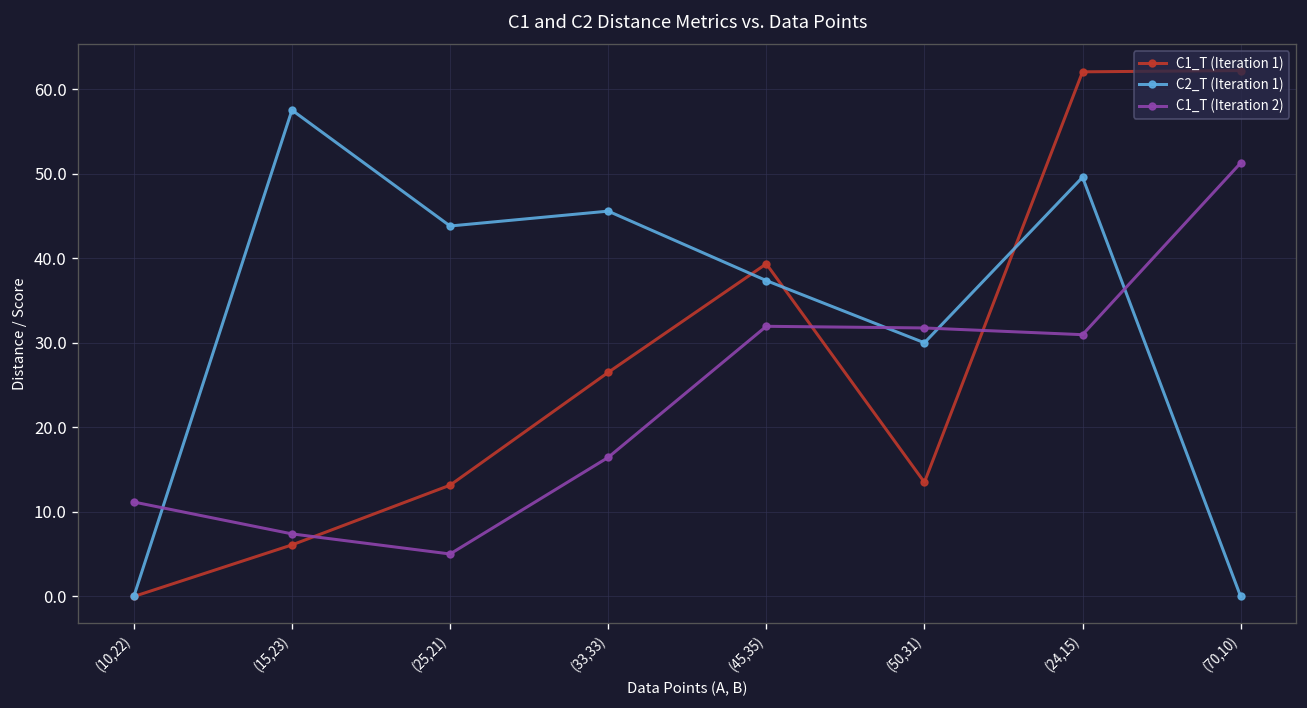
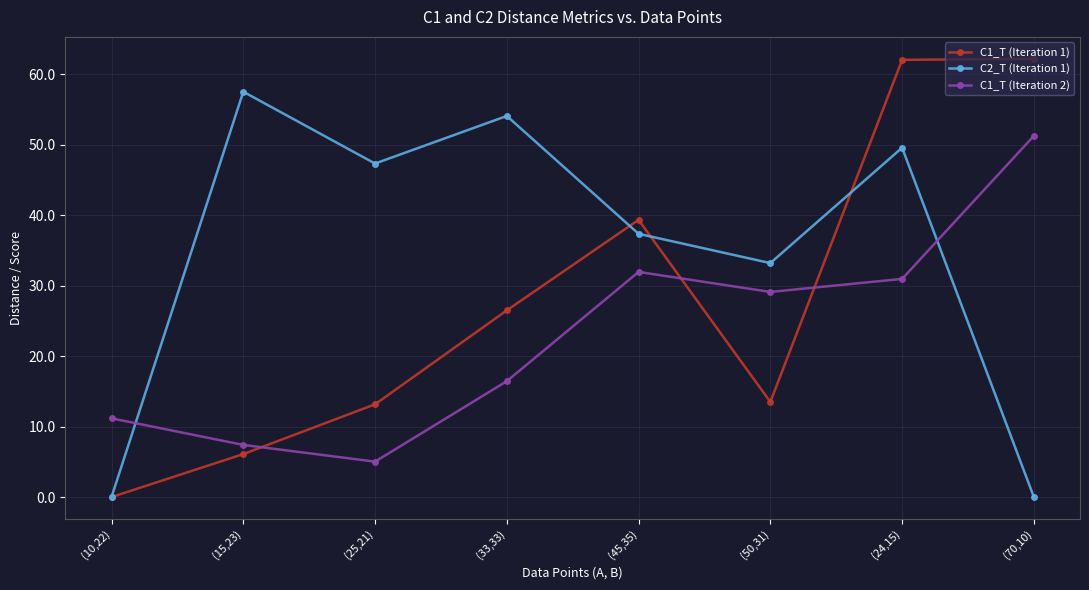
  {
    "C1_T (Iteration 1)": {
      "(15,23)": 6,
      "(25,21)": 13,
      "(33,33)": 26,
      "(45,35)": 39,
      "(50,31)": 14,
      "(24,15)": 62
    },
    "C2_T (Iteration 1)": {
      "(15,23)": 58,
-     "(25,21)": 44,
-     "(33,33)": 46,
+     "(25,21)": 47,
+     "(33,33)": 54,
      "(45,35)": 37,
-     "(50,31)": 30,
+     "(50,31)": 33,
      "(24,15)": 50,
      "(70,10)": 0
    },
    "C1_T (Iteration 2)": {
      "(10,22)": 11,
      "(15,23)": 7,
      "(25,21)": 5,
      "(33,33)": 16,
      "(45,35)": 32,
-     "(50,31)": 32,
+     "(50,31)": 29,
      "(24,15)": 31,
      "(70,10)": 51
    }
  }
